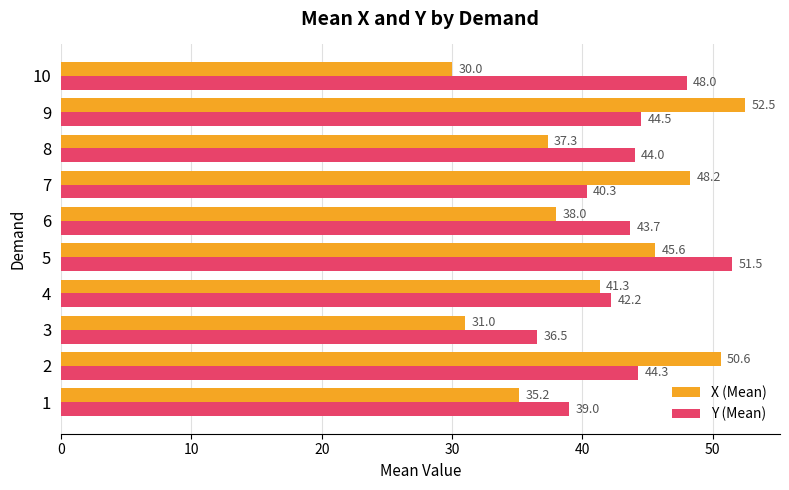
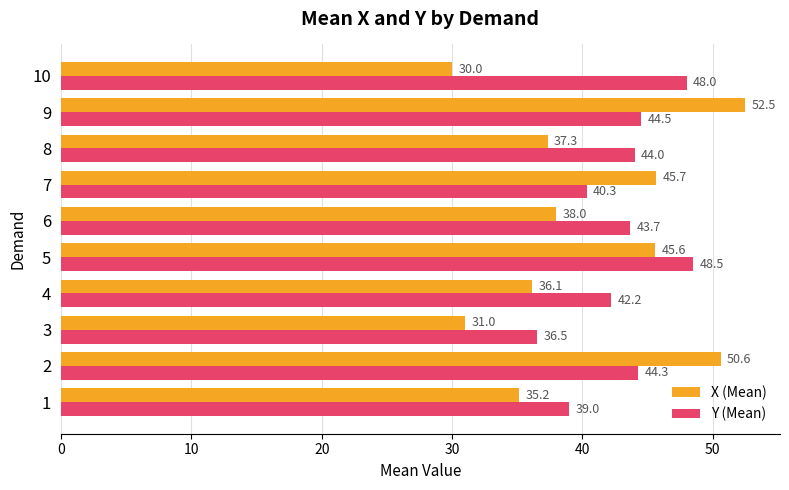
  {
    "X (Mean)": {
      "10": 30.0,
      "9": 52.5,
      "8": 37.3,
-     "7": 48.2,
+     "7": 45.7,
      "6": 38.0,
      "5": 45.6,
-     "4": 41.3,
+     "4": 36.1,
      "3": 31.0,
      "2": 50.6,
      "1": 35.2
    },
    "Y (Mean)": {
      "10": 48.0,
      "9": 44.5,
      "8": 44.0,
      "7": 40.3,
      "6": 43.7,
-     "5": 51.5,
+     "5": 48.5,
      "4": 42.2,
      "3": 36.5,
      "2": 44.3,
      "1": 39.0
    }
  }
